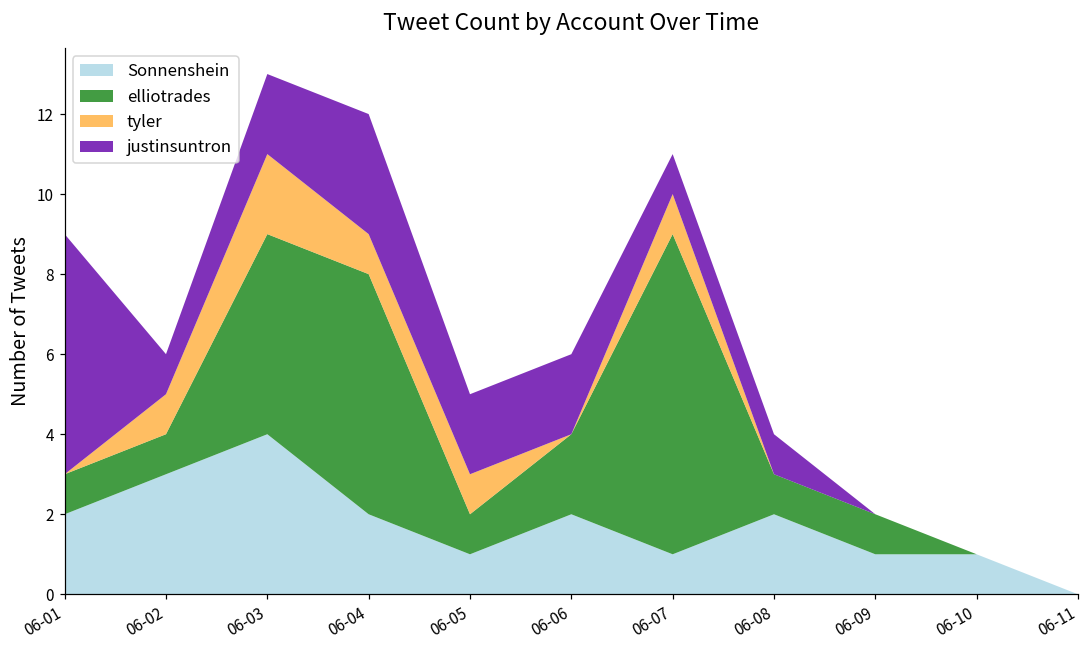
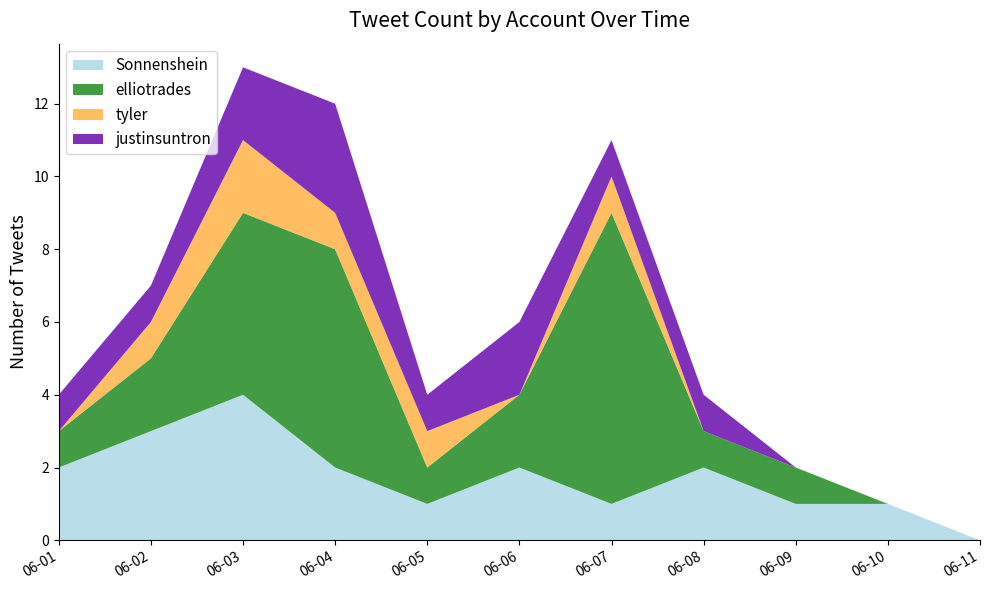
  {
    "Sonnenshein": {
      "06-01": 2,
      "06-02": 3,
      "06-03": 4,
      "06-04": 2,
      "06-05": 1,
      "06-06": 2,
      "06-07": 1,
      "06-08": 2,
      "06-09": 1
    },
    "elliotrades": {
-     "06-02": 1,
+     "06-02": 2,
      "06-03": 5,
      "06-04": 6,
      "06-05": 1,
      "06-07": 8
    },
    "tyler": {
      "06-02": 1,
      "06-03": 2,
      "06-04": 1,
      "06-05": 1,
      "06-07": 1
    },
    "justinsuntron": {
-     "06-01": 6,
+     "06-01": 1,
      "06-02": 1,
      "06-03": 2,
      "06-04": 3,
-     "06-05": 2,
+     "06-05": 1,
      "06-06": 2,
      "06-07": 1,
      "06-08": 1
    }
  }
